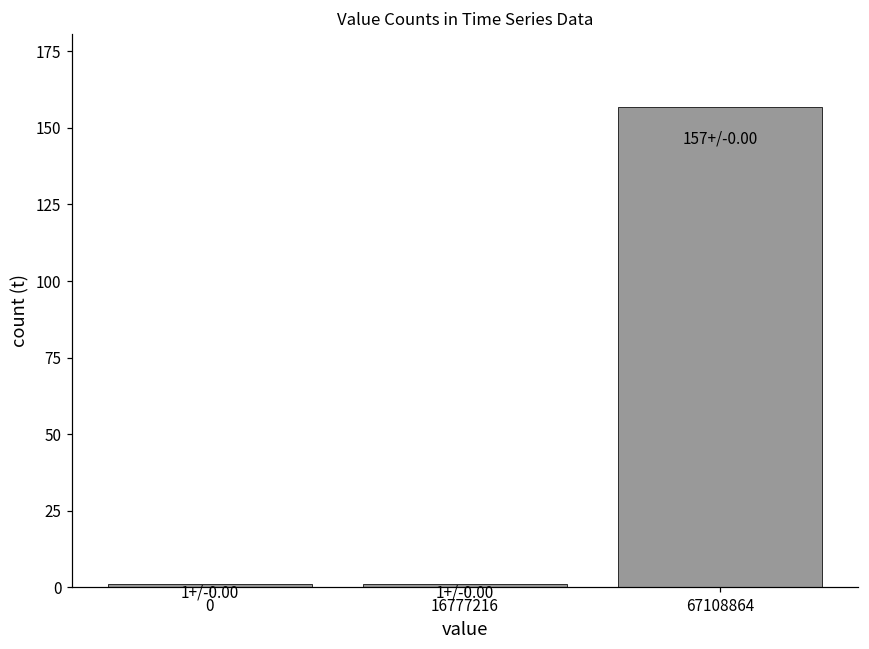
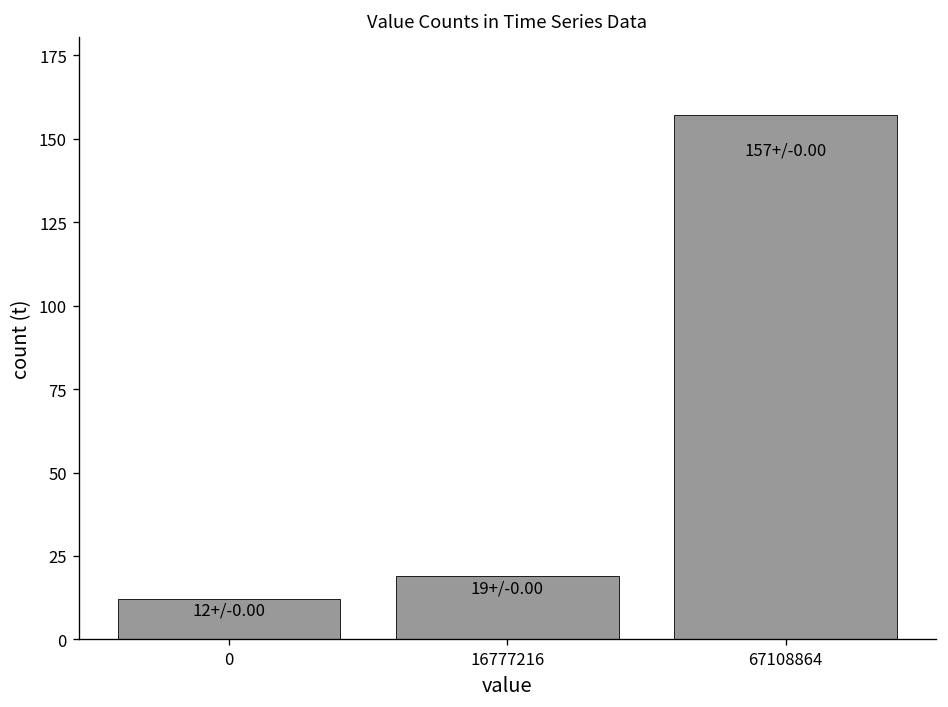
  {
-   "0": "1+/",
-   "16777216": "1+/",
+   "0": "12+/",
+   "16777216": "19+/",
    "67108864": "157+/"
  }
